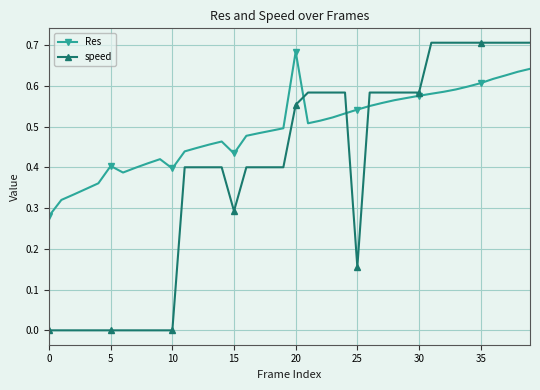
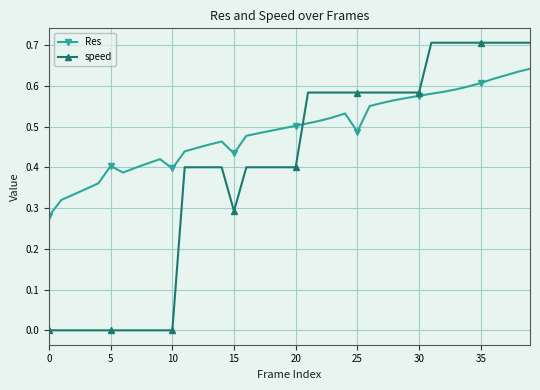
  {
    "Res": {
      "0": 0.28,
      "5": 0.40,
      "10": 0.40,
      "15": 0.43,
-     "20": 0.68,
-     "25": 0.54,
+     "20": 0.50,
+     "25": 0.49,
      "30": 0.58,
      "35": 0.61
    },
    "speed": {
      "0": 0.00,
      "5": 0.00,
      "10": 0.00,
      "15": 0.29,
-     "20": 0.55,
-     "25": 0.16,
+     "20": 0.40,
+     "25": 0.58,
      "30": 0.58,
      "35": 0.71
    }
  }
